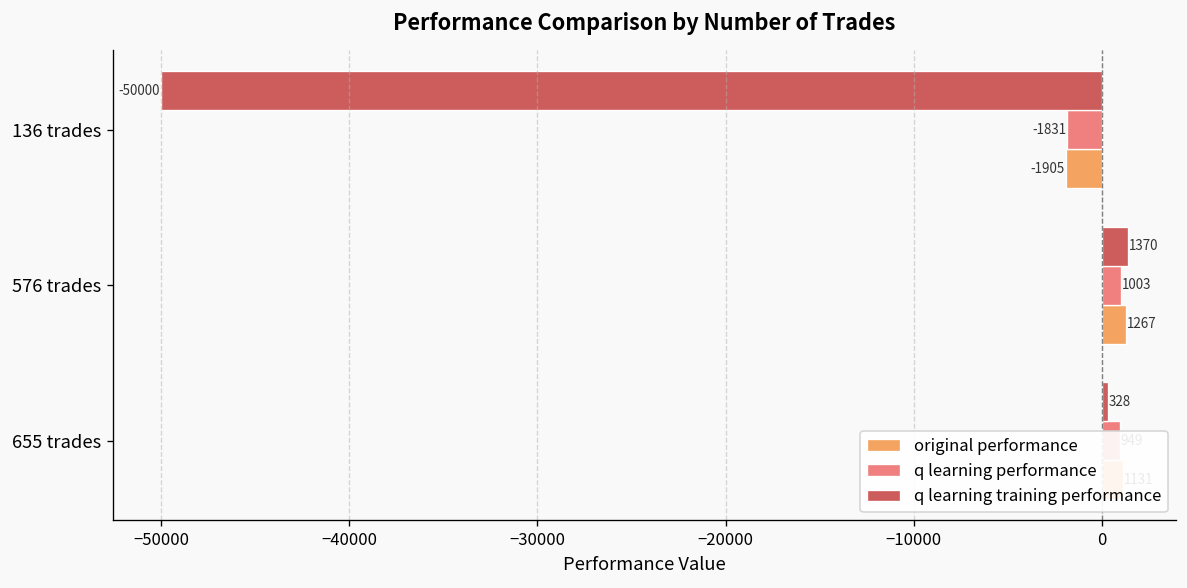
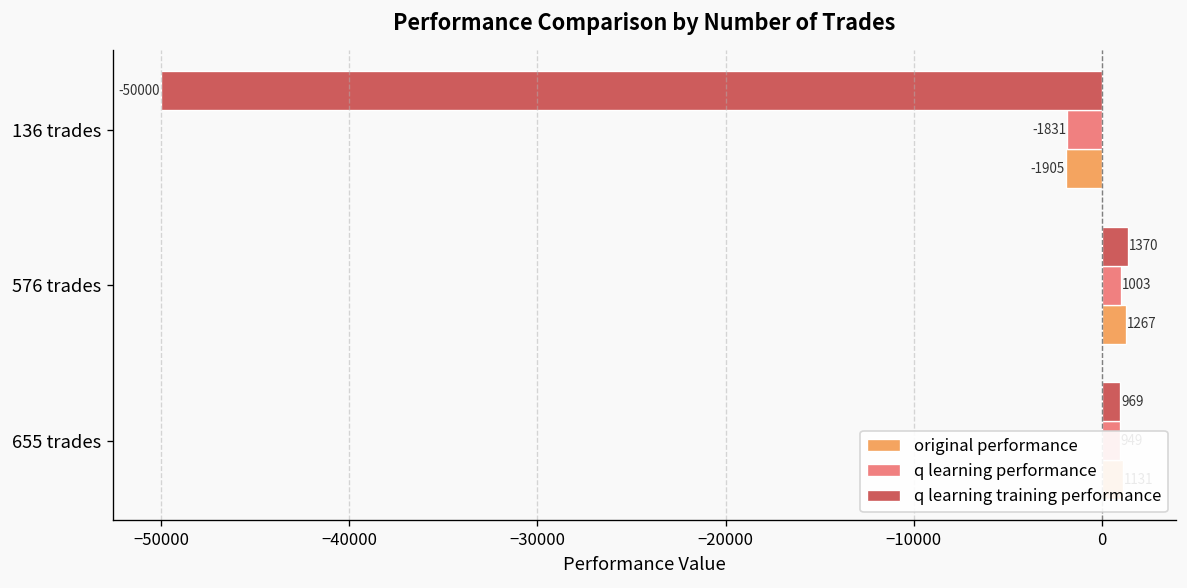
  {
    "q learning training performance": {
      "136 trades": -50000,
      "576 trades": 1370,
-     "655 trades": 328
+     "655 trades": 969
    }
  }
